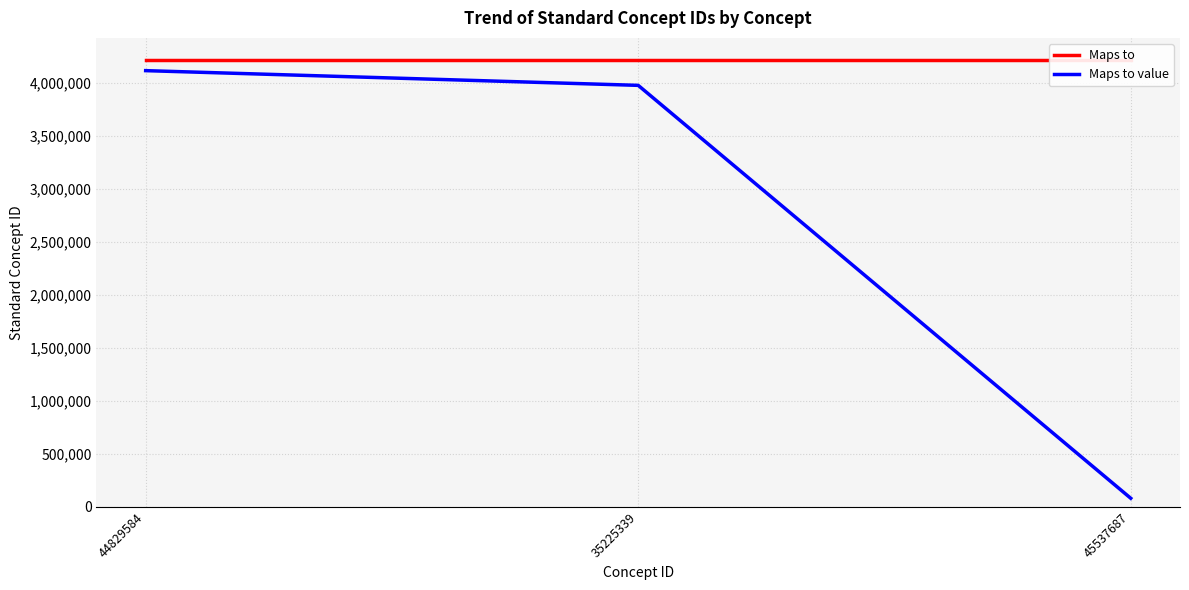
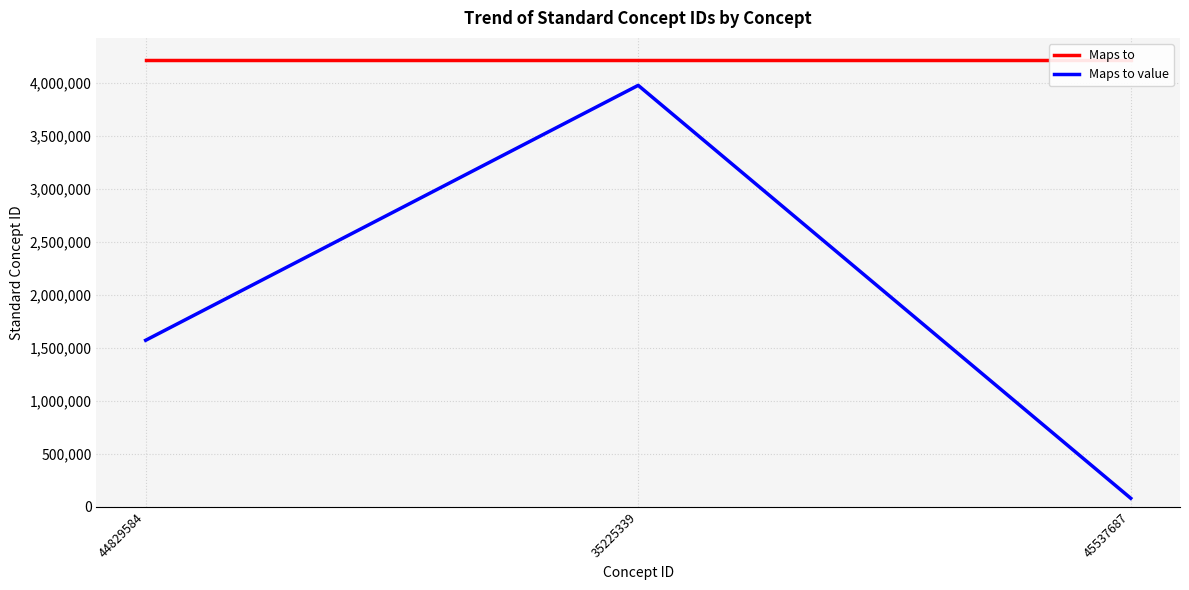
  {
    "Maps to": {
      "44829584": "4,210,000",
      "35225339": "4,210,000"
    },
    "Maps to value": {
-     "44829584": "4,110,000",
+     "44829584": "1,570,000",
      "35225339": "3,970,000",
      "45537687": "80,000"
    }
  }
